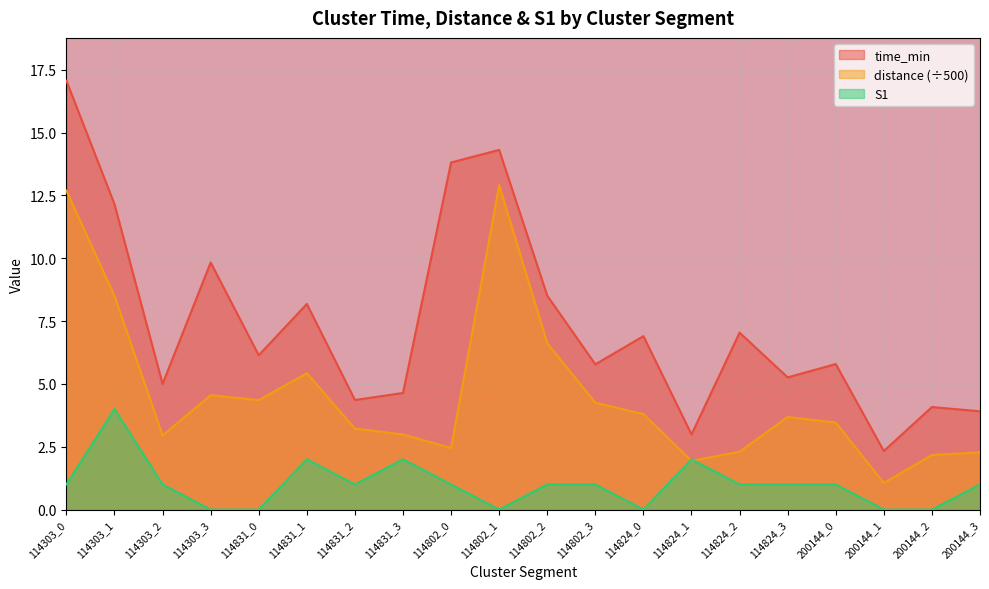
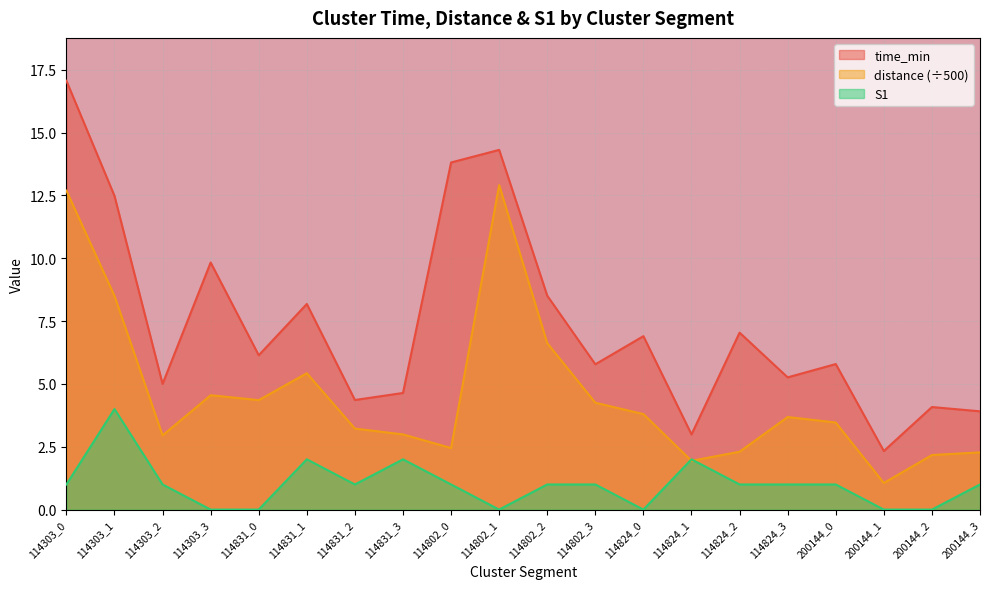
  {
    "time_min": {
      "114303_0": 17.1,
-     "114303_1": 12.2,
+     "114303_1": 12.5,
      "114303_2": 5.0,
      "114303_3": 9.8,
      "114831_0": 6.1,
      "114831_1": 8.2,
      "114831_2": 4.4,
      "114831_3": 4.6,
      "114802_0": 13.8,
      "114802_1": 14.3,
      "114802_2": 8.5,
      "114802_3": 5.8,
      "114824_0": 6.9,
      "114824_1": 3.0,
      "114824_2": 7.0,
      "114824_3": 5.3,
      "200144_0": 5.8,
      "200144_1": 2.3,
      "200144_2": 4.1,
      "200144_3": 3.9
    },
    "distance (÷500)": {
      "114303_0": 12.7,
      "114303_1": 8.5,
      "114303_2": 3.0,
      "114303_3": 4.6,
      "114831_0": 4.4,
      "114831_1": 5.4,
      "114831_2": 3.2,
      "114831_3": 3.0,
      "114802_0": 2.4,
      "114802_1": 12.9,
      "114802_2": 6.6,
      "114802_3": 4.3,
      "114824_0": 3.8,
      "114824_2": 2.3,
      "114824_3": 3.7,
      "200144_0": 3.5,
      "200144_1": 1.1,
      "200144_2": 2.2,
      "200144_3": 2.3
    },
    "S1": {
      "114303_0": 1.0,
      "114303_1": 4.0,
      "114303_2": 1.0,
      "114303_3": 0.0,
      "114831_0": 0.0,
      "114831_1": 2.0,
      "114831_2": 1.0,
      "114831_3": 2.0,
      "114802_0": 1.0,
      "114802_1": 0.0,
      "114802_2": 1.0,
      "114802_3": 1.0,
      "114824_0": 0.0,
      "114824_2": 1.0,
      "114824_3": 1.0,
      "200144_0": 1.0,
      "200144_1": 0.0,
      "200144_2": 0.0,
      "200144_3": 1.0
    }
  }
